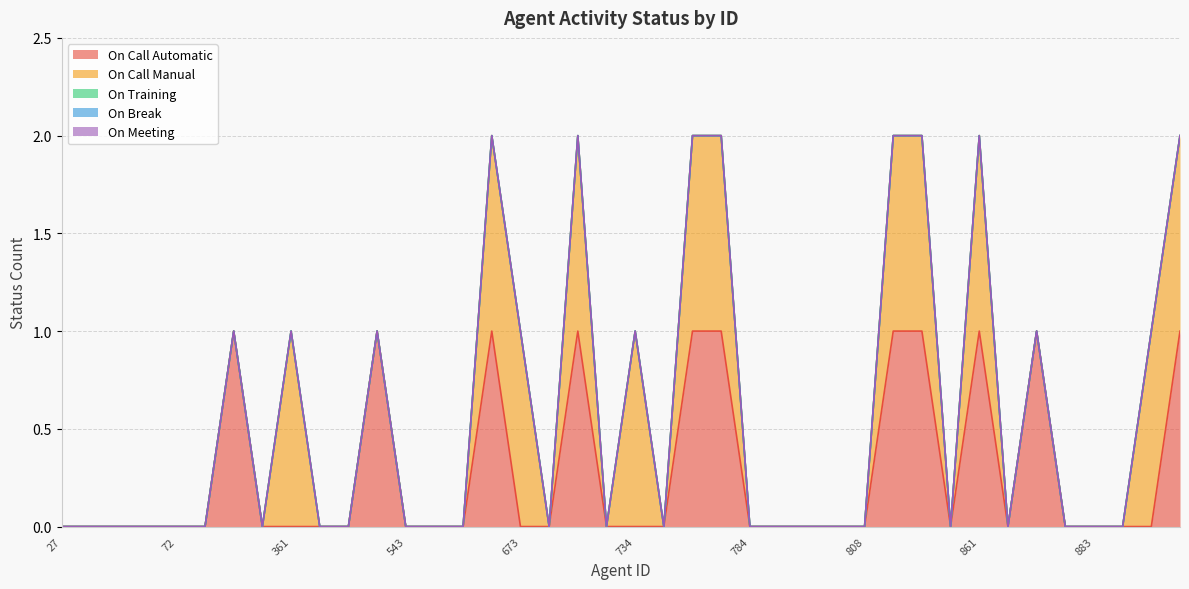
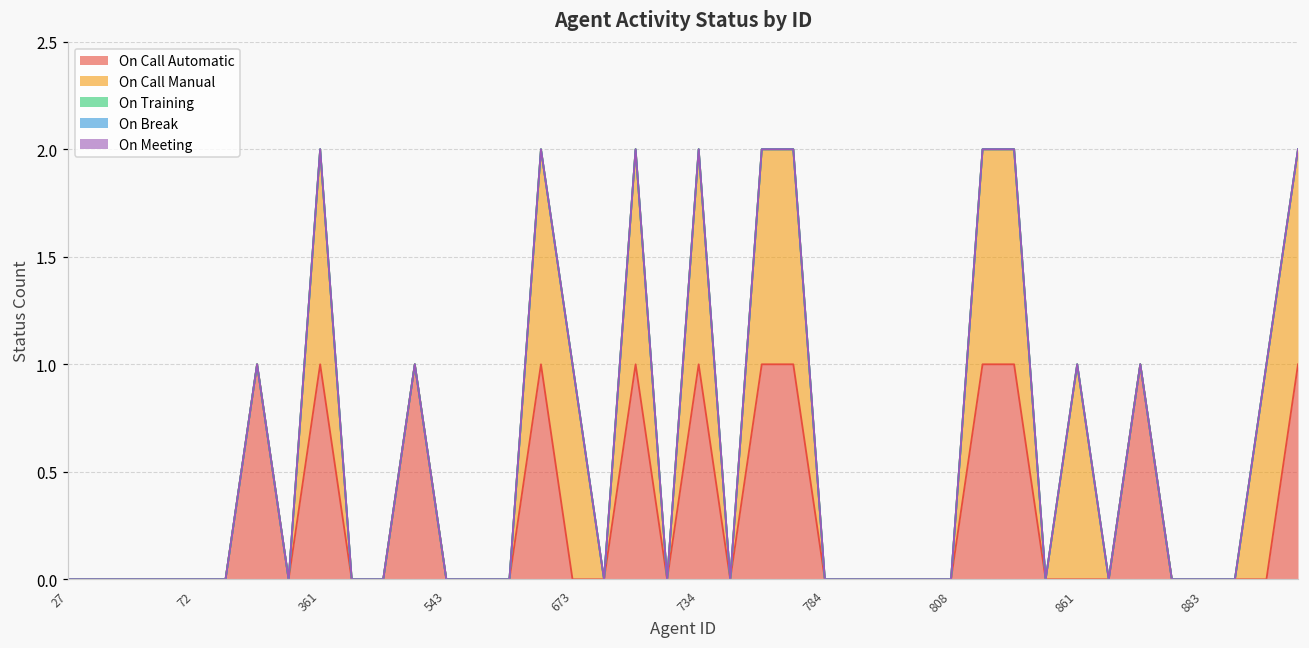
  {
    "On Call Automatic": {
-     "361": 0,
+     "361": 1,
      "673": 0,
-     "734": 0,
-     "861": 1
+     "734": 1,
+     "861": 0
    }
  }
